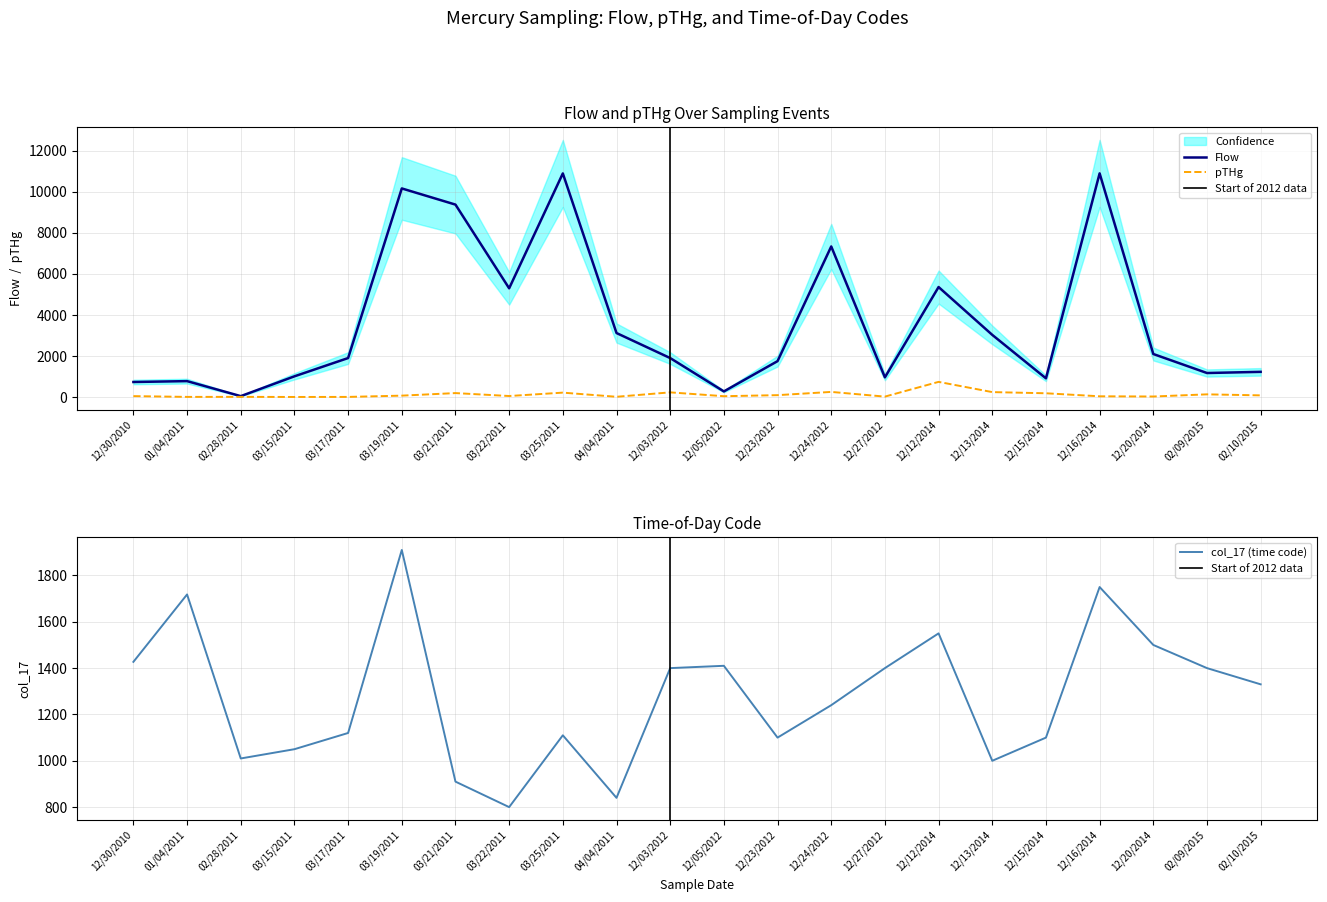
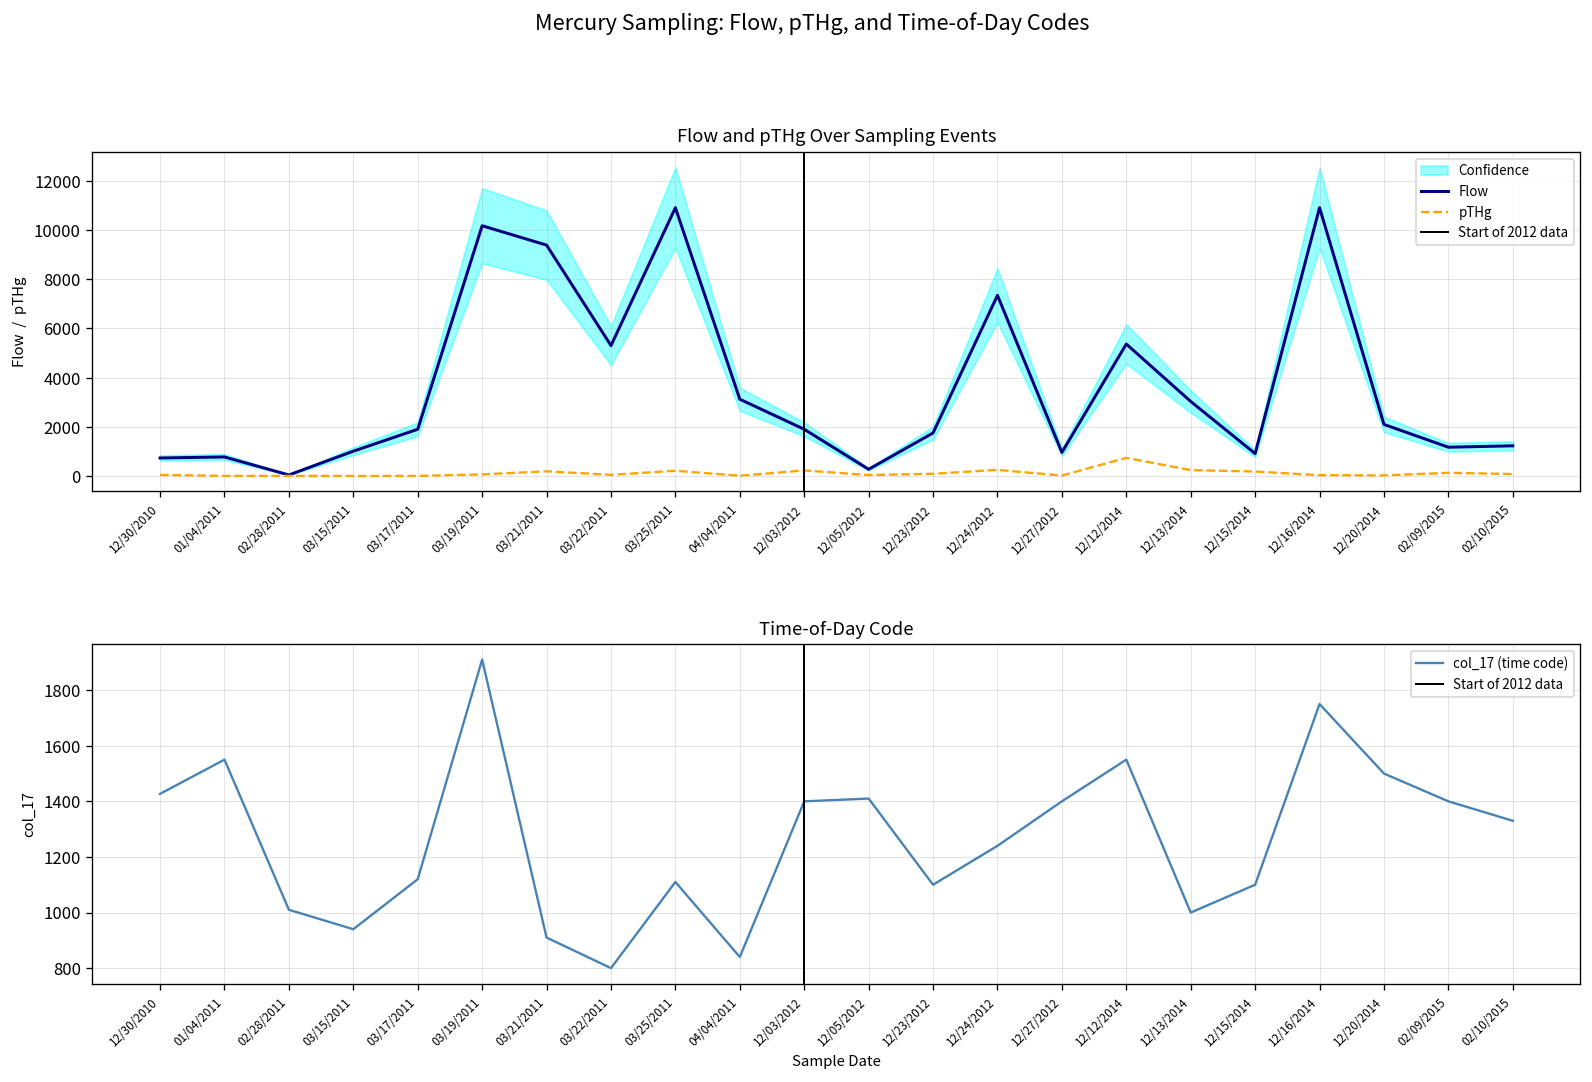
  {
    "Flow and pTHg Over Sampling Events": {
      "Flow": {
        "03/15/2011": 1000,
        "03/17/2011": 1900,
        "03/19/2011": 10200,
        "03/21/2011": 9400,
        "03/22/2011": 5300,
        "03/25/2011": 10900,
        "04/04/2011": 3100,
        "12/03/2012": 1900,
        "12/23/2012": 1800,
        "12/24/2012": 7300,
        "12/27/2012": 1000,
        "12/12/2014": 5400,
        "12/13/2014": 3000,
        "12/15/2014": 900,
        "12/16/2014": 10900,
        "12/20/2014": 2100,
        "02/09/2015": 1200,
        "02/10/2015": 1200
      },
      "pTHg": {
        "12/30/2010": 0,
        "01/04/2011": 0,
        "03/15/2011": 0,
        "03/17/2011": 0,
        "03/19/2011": 100,
        "03/21/2011": 200,
        "03/22/2011": 0,
        "03/25/2011": 200,
        "04/04/2011": 0,
        "12/03/2012": 200,
        "12/05/2012": 0,
        "12/23/2012": 100,
        "12/24/2012": 300,
        "12/27/2012": 0,
        "12/12/2014": 700,
        "12/13/2014": 200,
        "12/15/2014": 200,
        "12/16/2014": 0,
        "12/20/2014": 0,
        "02/09/2015": 100,
        "02/10/2015": 100
      }
    },
    "Time-of-Day Code": {
      "12/30/2010": 1430,
-     "01/04/2011": 1720,
+     "01/04/2011": 1550,
      "02/28/2011": 1010,
-     "03/15/2011": 1050,
+     "03/15/2011": 940,
      "03/17/2011": 1120,
      "03/19/2011": 1910,
      "03/21/2011": 910,
      "03/22/2011": 800,
      "03/25/2011": 1110,
      "04/04/2011": 840,
      "12/03/2012": 1400,
      "12/05/2012": 1410,
      "12/23/2012": 1100,
      "12/24/2012": 1240,
      "12/27/2012": 1400,
      "12/12/2014": 1550,
      "12/13/2014": 1000,
      "12/15/2014": 1100,
      "12/16/2014": 1750,
      "12/20/2014": 1500,
      "02/09/2015": 1400,
      "02/10/2015": 1330
    }
  }
